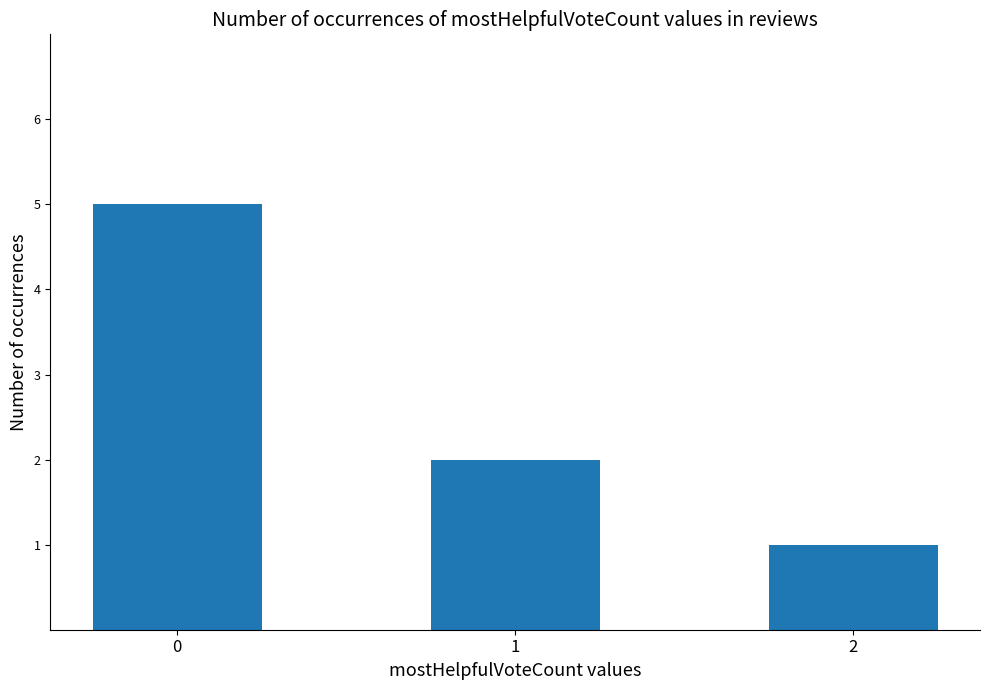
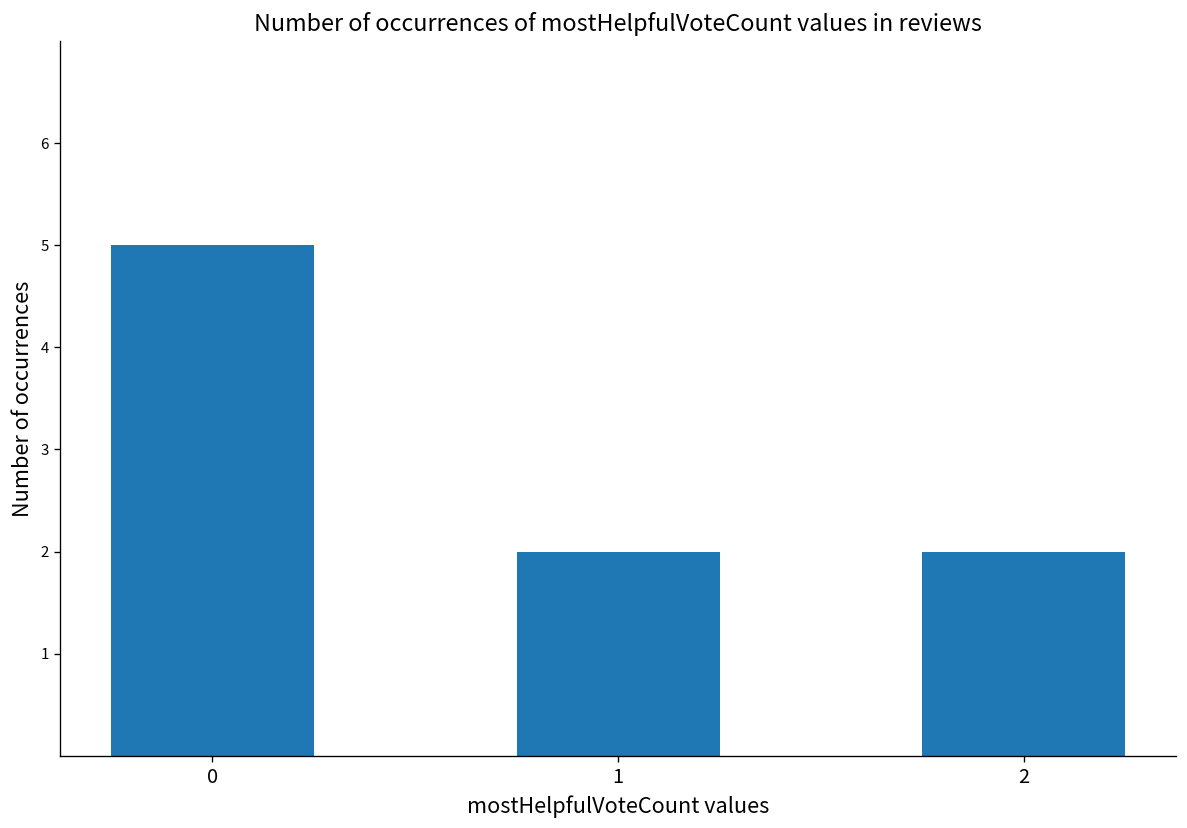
  {
    "0": 5,
    "1": 2,
-   "2": 1
+   "2": 2
  }
